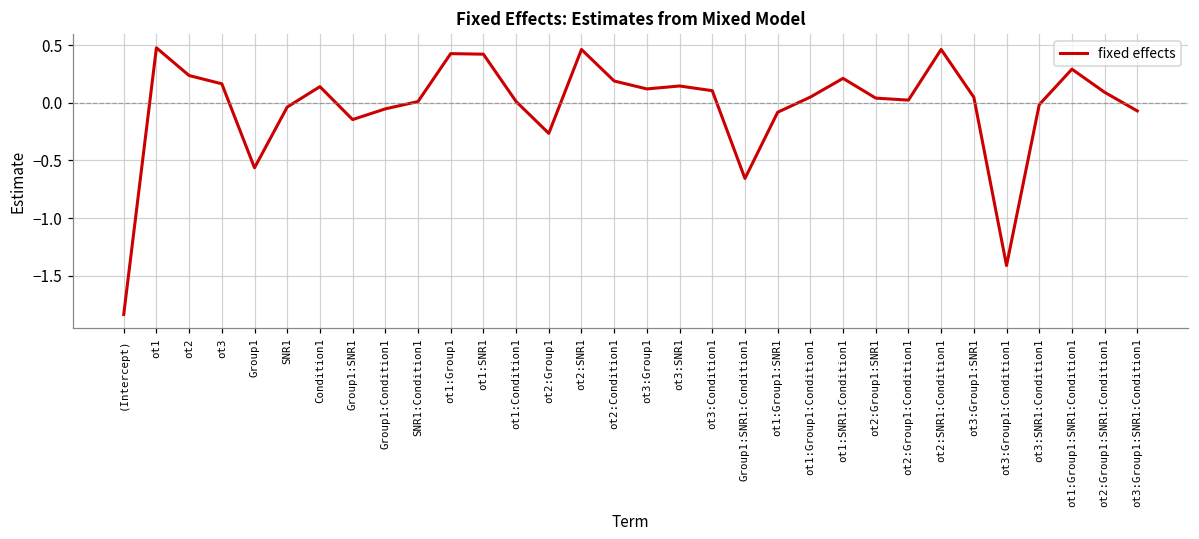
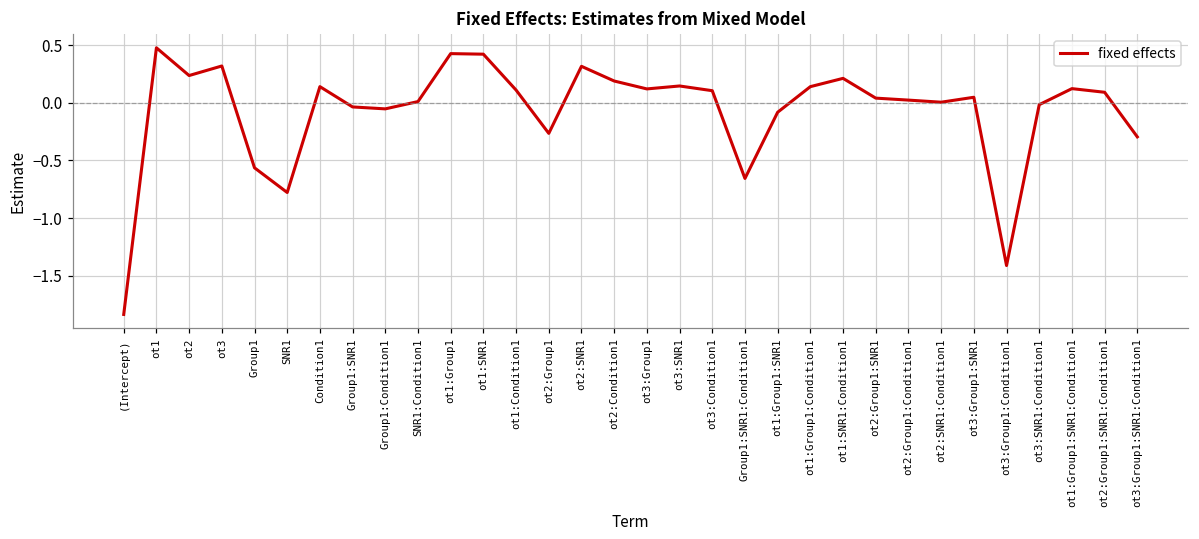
  {
    "(Intercept)": -1.84,
    "ot1": 0.48,
    "ot2": 0.24,
-   "ot3": 0.16,
+   "ot3": 0.32,
    "Group1": -0.56,
-   "SNR1": -0.04,
+   "SNR1": -0.78,
    "Condition1": 0.14,
-   "Group1:SNR1": -0.15,
+   "Group1:SNR1": -0.04,
    "Group1:Condition1": -0.05,
    "SNR1:Condition1": 0.01,
    "ot1:Group1": 0.43,
    "ot1:SNR1": 0.42,
-   "ot1:Condition1": 0.01,
+   "ot1:Condition1": 0.11,
    "ot2:Group1": -0.27,
-   "ot2:SNR1": 0.46,
+   "ot2:SNR1": 0.32,
    "ot2:Condition1": 0.19,
    "ot3:Group1": 0.12,
    "ot3:SNR1": 0.15,
    "ot3:Condition1": 0.10,
    "Group1:SNR1:Condition1": -0.66,
    "ot1:Group1:SNR1": -0.08,
-   "ot1:Group1:Condition1": 0.05,
+   "ot1:Group1:Condition1": 0.14,
    "ot1:SNR1:Condition1": 0.21,
    "ot2:Group1:SNR1": 0.04,
    "ot2:Group1:Condition1": 0.02,
-   "ot2:SNR1:Condition1": 0.46,
+   "ot2:SNR1:Condition1": 0.00,
    "ot3:Group1:SNR1": 0.05,
    "ot3:Group1:Condition1": -1.41,
    "ot3:SNR1:Condition1": -0.02,
-   "ot1:Group1:SNR1:Condition1": 0.29,
+   "ot1:Group1:SNR1:Condition1": 0.12,
    "ot2:Group1:SNR1:Condition1": 0.09,
-   "ot3:Group1:SNR1:Condition1": -0.07
+   "ot3:Group1:SNR1:Condition1": -0.30
  }
